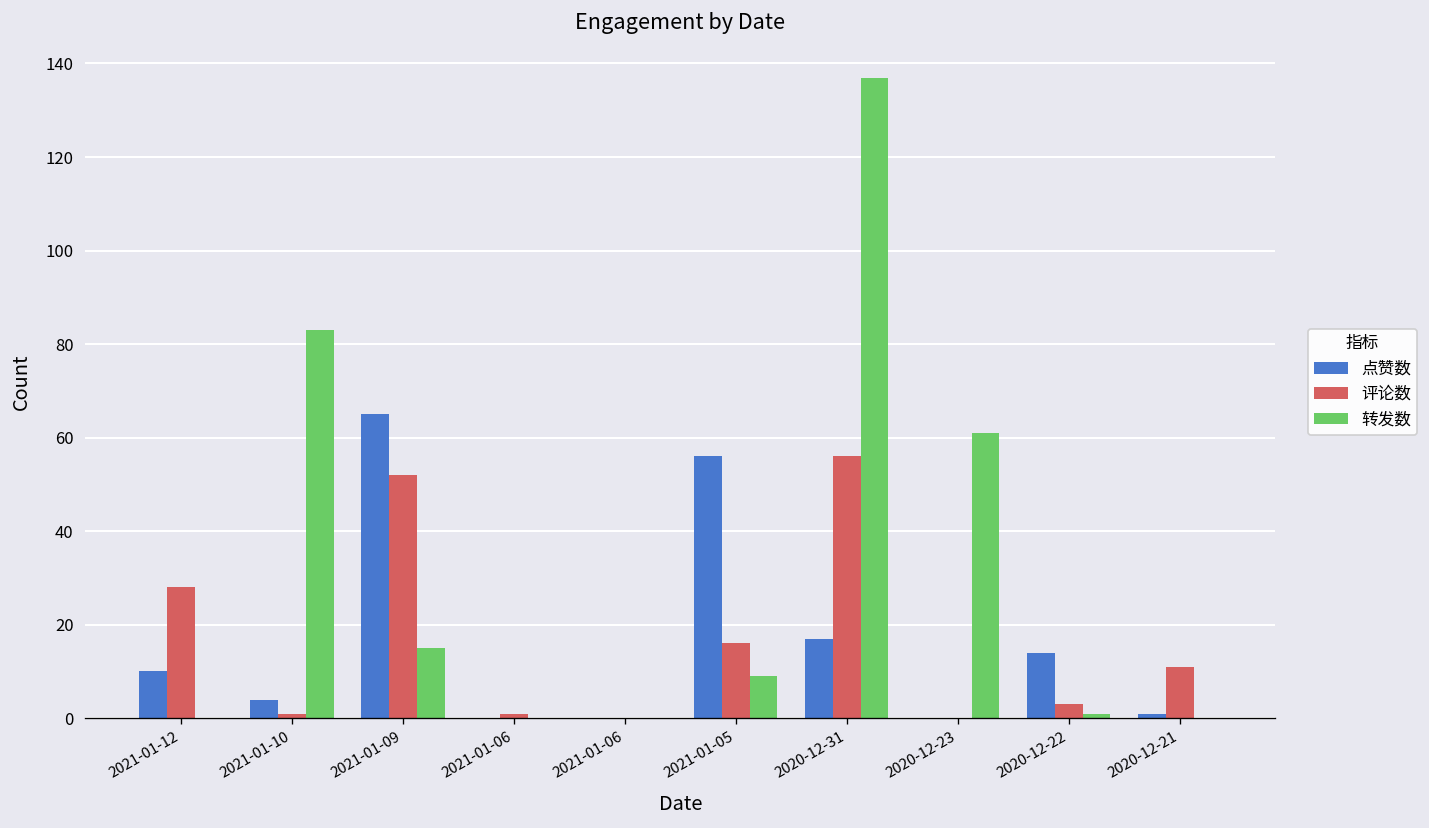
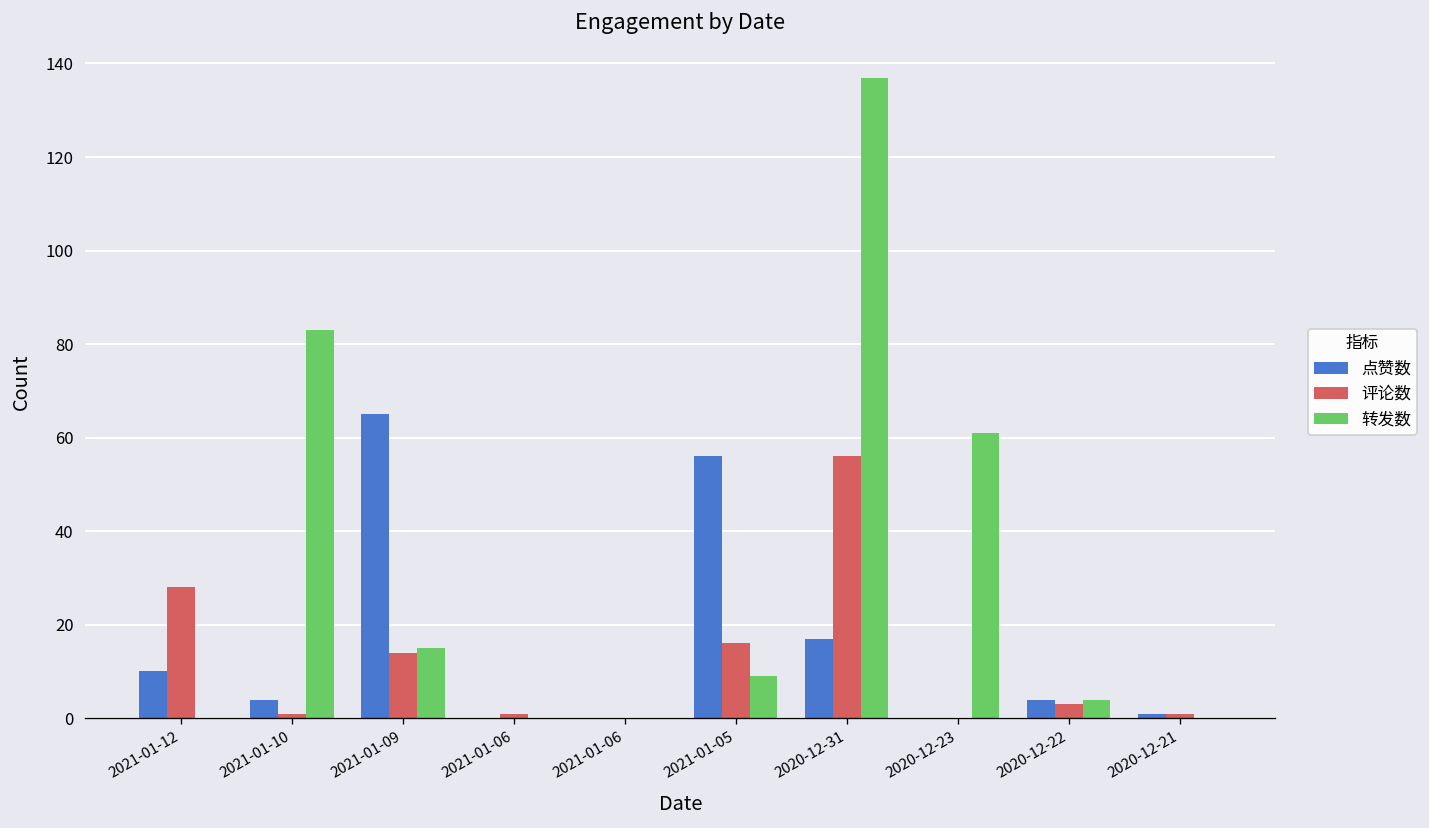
  {
    "点赞数": {
      "2021-01-12": 10,
      "2021-01-10": 4,
      "2021-01-09": 65,
      "2021-01-05": 56,
      "2020-12-31": 17,
      "2020-12-23": 0,
-     "2020-12-22": 14,
+     "2020-12-22": 4,
      "2020-12-21": 1
    },
    "评论数": {
      "2021-01-12": 28,
      "2021-01-10": 1,
-     "2021-01-09": 52,
+     "2021-01-09": 14,
      "2021-01-05": 16,
      "2020-12-31": 56,
      "2020-12-23": 0,
      "2020-12-22": 3,
-     "2020-12-21": 11
+     "2020-12-21": 1
    },
    "转发数": {
      "2021-01-12": 0,
      "2021-01-10": 83,
      "2021-01-09": 15,
      "2021-01-05": 9,
      "2020-12-31": 137,
      "2020-12-23": 61,
-     "2020-12-22": 1,
+     "2020-12-22": 4,
      "2020-12-21": 0
    }
  }
